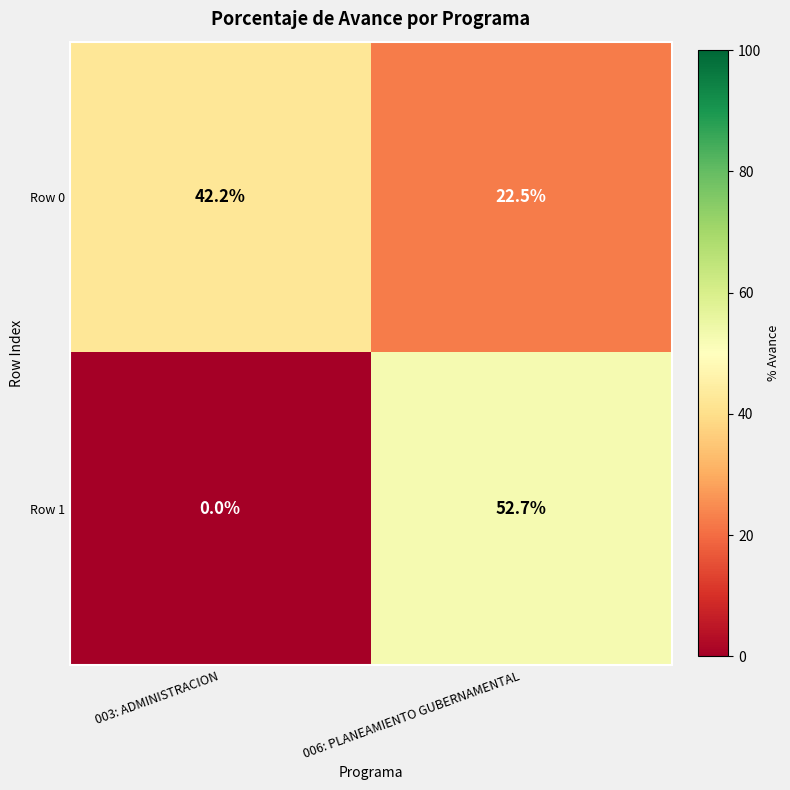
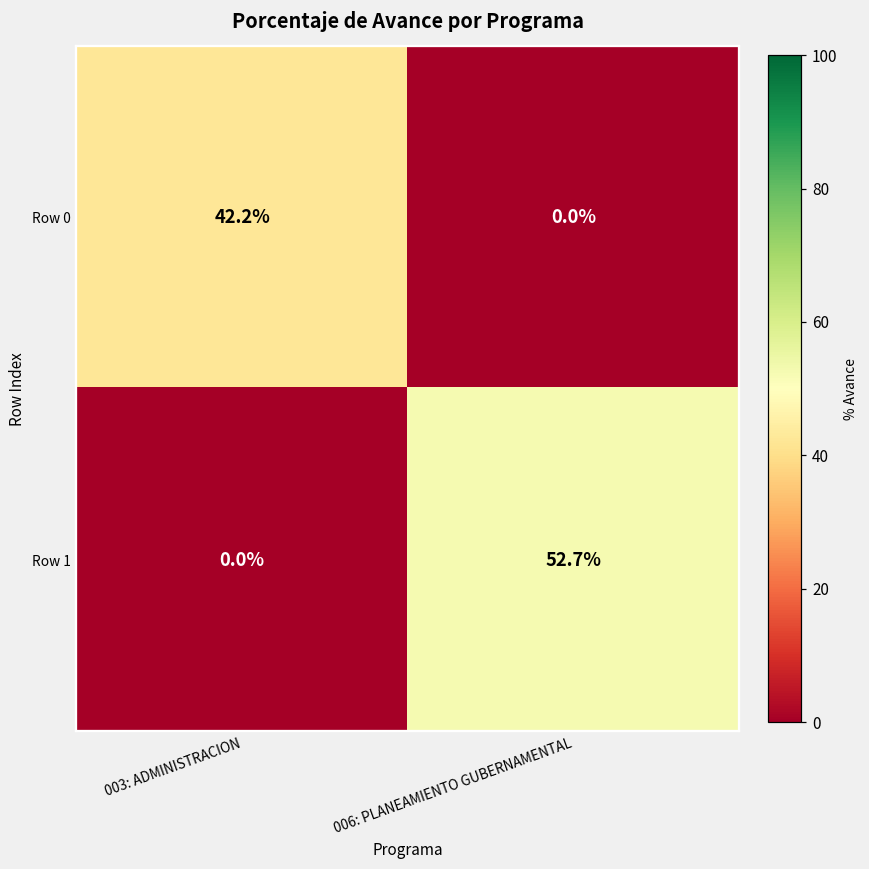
  {
    "Row 0": {
      "003: ADMINISTRACION": "42.2%",
-     "006: PLANEAMIENTO GUBERNAMENTAL": "22.5%"
+     "006: PLANEAMIENTO GUBERNAMENTAL": "0.0%"
    },
    "Row 1": {
      "003: ADMINISTRACION": "0.0%",
      "006: PLANEAMIENTO GUBERNAMENTAL": "52.7%"
    }
  }
